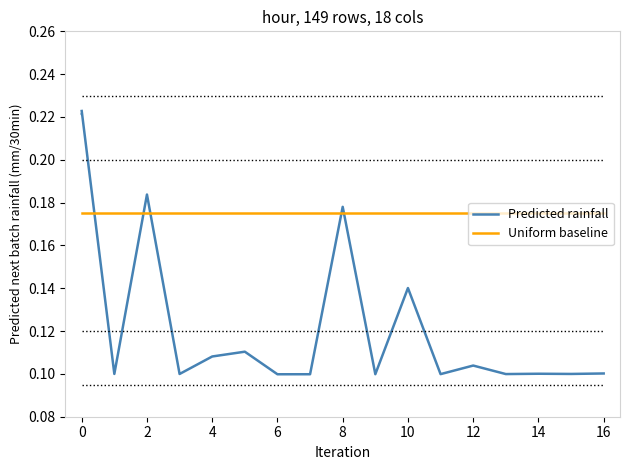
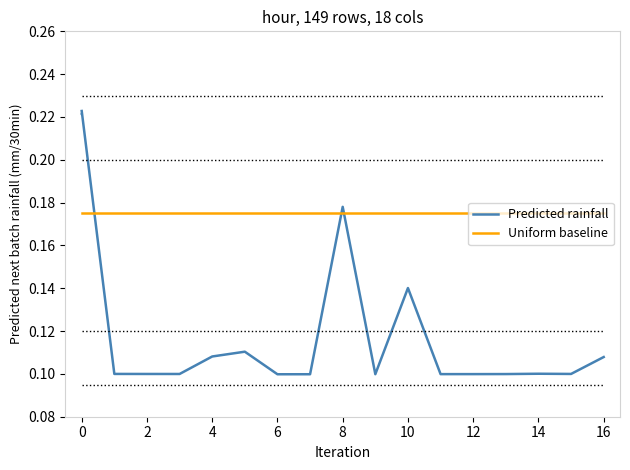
  {
    "Predicted rainfall": {
      "0": 0.223,
-     "2": 0.184,
+     "2": 0.100,
      "4": 0.108,
      "6": 0.100,
      "8": 0.178,
      "10": 0.140,
-     "12": 0.104,
+     "12": 0.100,
      "14": 0.100,
-     "16": 0.100
+     "16": 0.108
    },
    "Uniform baseline": {
      "0": 0.175,
      "2": 0.175,
      "4": 0.175,
      "6": 0.175,
      "8": 0.175,
      "10": 0.175
    }
  }
